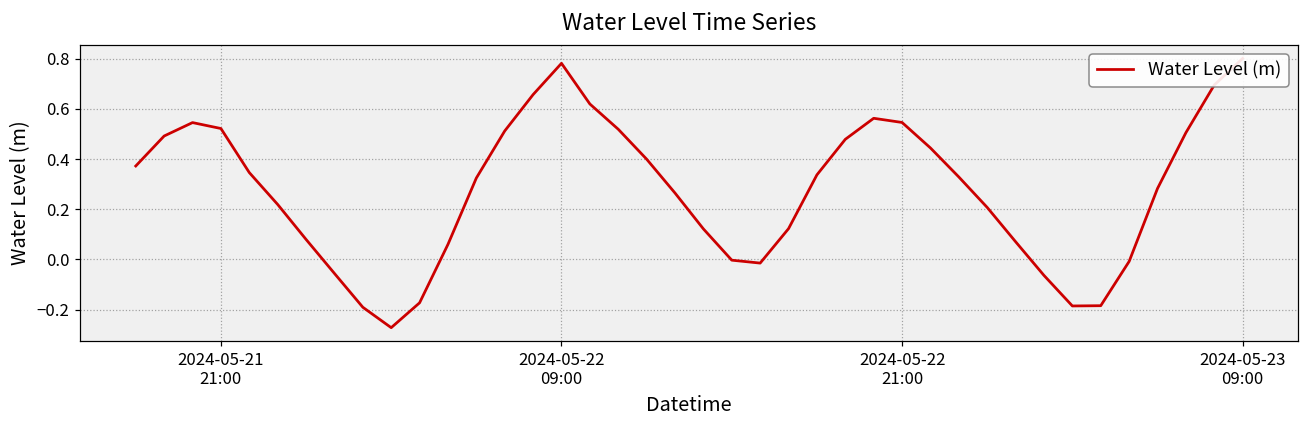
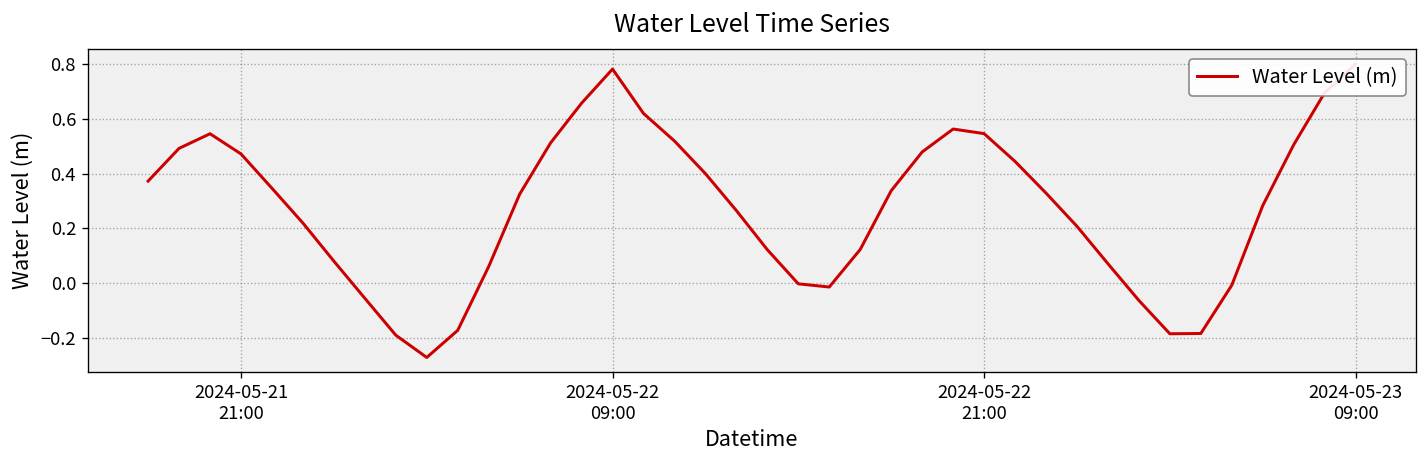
  {
-   "2024-05-21 21:00": 0.52,
+   "2024-05-21 21:00": 0.47,
    "2024-05-22 09:00": 0.78,
    "2024-05-22 21:00": 0.55
  }
